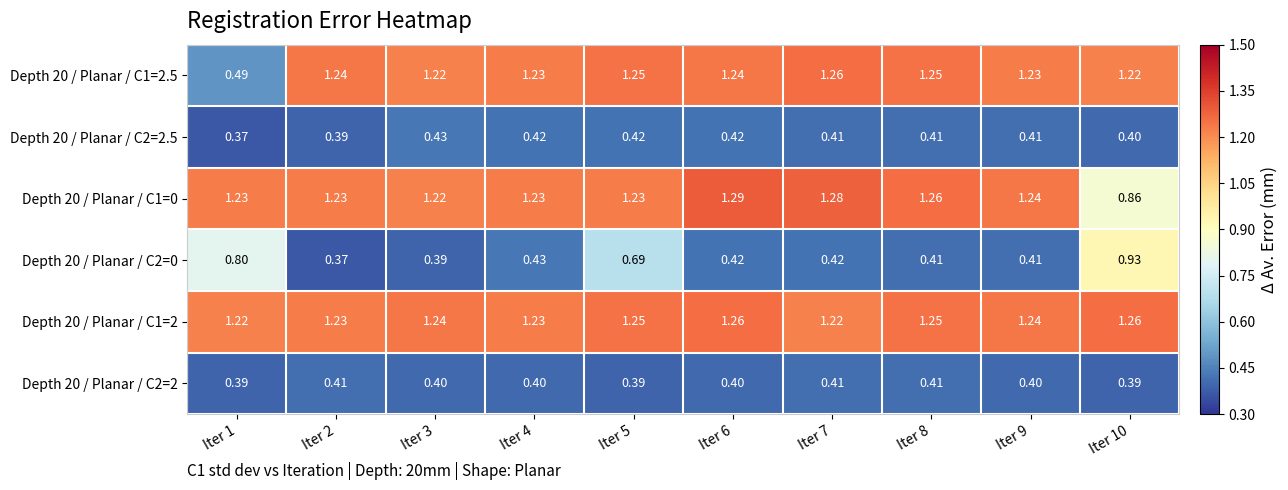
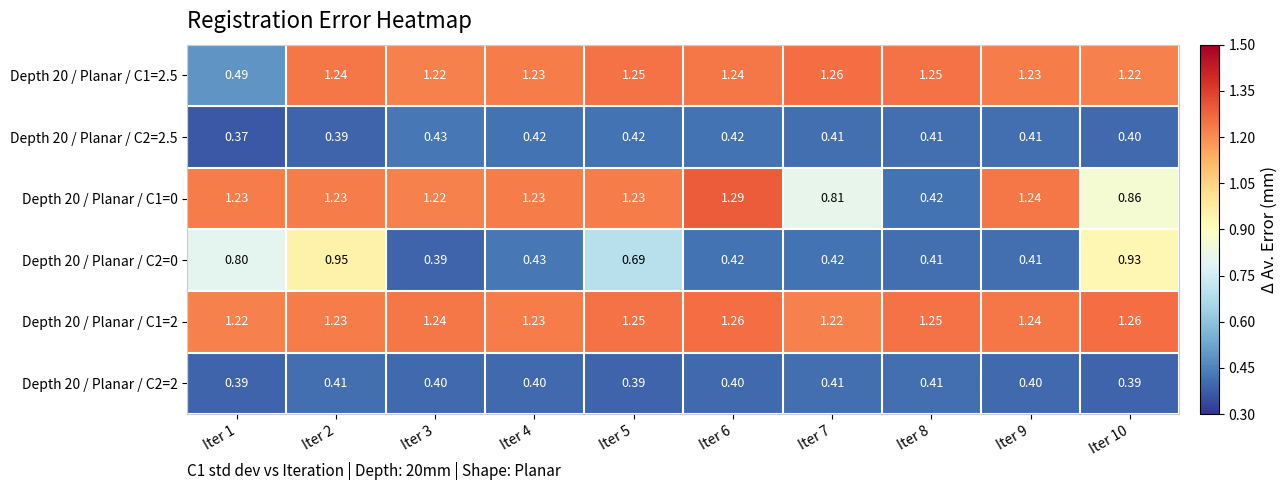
  {
    "Depth 20 / Planar / C1=2.5": {
      "Iter 1": 0.49,
      "Iter 2": 1.24,
      "Iter 3": 1.22,
      "Iter 4": 1.23,
      "Iter 5": 1.25,
      "Iter 6": 1.24,
      "Iter 7": 1.26,
      "Iter 8": 1.25,
      "Iter 9": 1.23,
      "Iter 10": 1.22
    },
    "Depth 20 / Planar / C2=2.5": {
      "Iter 1": 0.37,
      "Iter 2": 0.39,
      "Iter 3": 0.43,
      "Iter 4": 0.42,
      "Iter 5": 0.42,
      "Iter 6": 0.42,
      "Iter 7": 0.41,
      "Iter 8": 0.41,
      "Iter 9": 0.41,
      "Iter 10": 0.40
    },
    "Depth 20 / Planar / C1=0": {
      "Iter 1": 1.23,
      "Iter 2": 1.23,
      "Iter 3": 1.22,
      "Iter 4": 1.23,
      "Iter 5": 1.23,
      "Iter 6": 1.29,
-     "Iter 7": 1.28,
-     "Iter 8": 1.26,
+     "Iter 7": 0.81,
+     "Iter 8": 0.42,
      "Iter 9": 1.24,
      "Iter 10": 0.86
    },
    "Depth 20 / Planar / C2=0": {
      "Iter 1": 0.80,
-     "Iter 2": 0.37,
+     "Iter 2": 0.95,
      "Iter 3": 0.39,
      "Iter 4": 0.43,
      "Iter 5": 0.69,
      "Iter 6": 0.42,
      "Iter 7": 0.42,
      "Iter 8": 0.41,
      "Iter 9": 0.41,
      "Iter 10": 0.93
    },
    "Depth 20 / Planar / C1=2": {
      "Iter 1": 1.22,
      "Iter 2": 1.23,
      "Iter 3": 1.24,
      "Iter 4": 1.23,
      "Iter 5": 1.25,
      "Iter 6": 1.26,
      "Iter 7": 1.22,
      "Iter 8": 1.25,
      "Iter 9": 1.24,
      "Iter 10": 1.26
    },
    "Depth 20 / Planar / C2=2": {
      "Iter 1": 0.39,
      "Iter 2": 0.41,
      "Iter 3": 0.40,
      "Iter 4": 0.40,
      "Iter 5": 0.39,
      "Iter 6": 0.40,
      "Iter 7": 0.41,
      "Iter 8": 0.41,
      "Iter 9": 0.40,
      "Iter 10": 0.39
    }
  }
